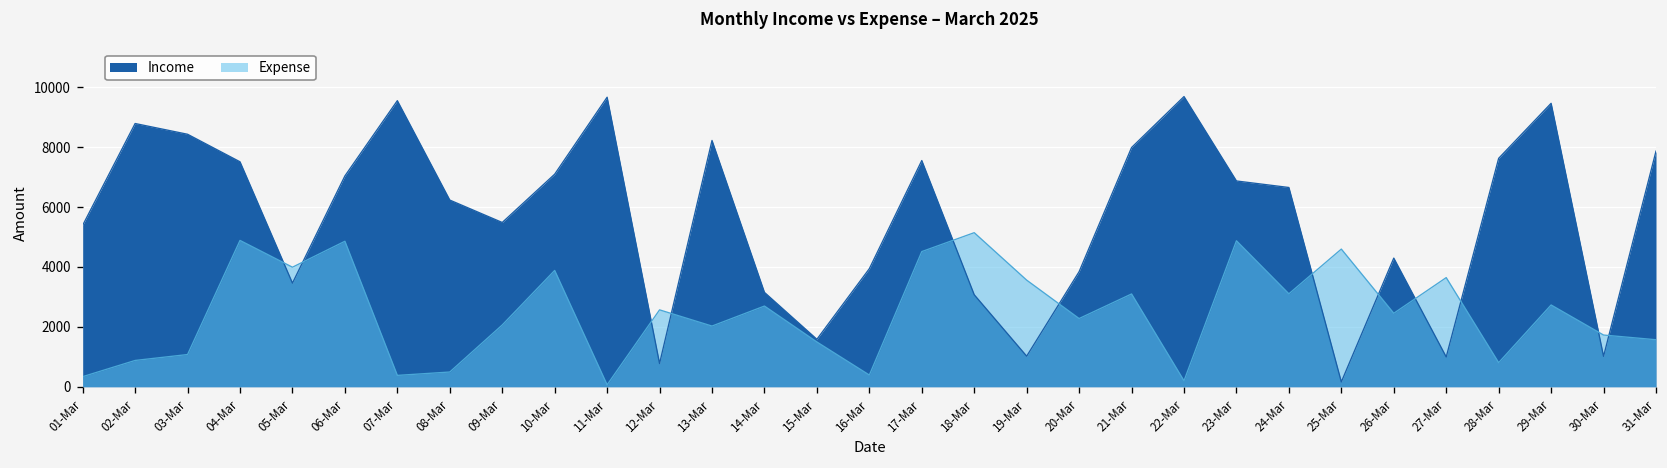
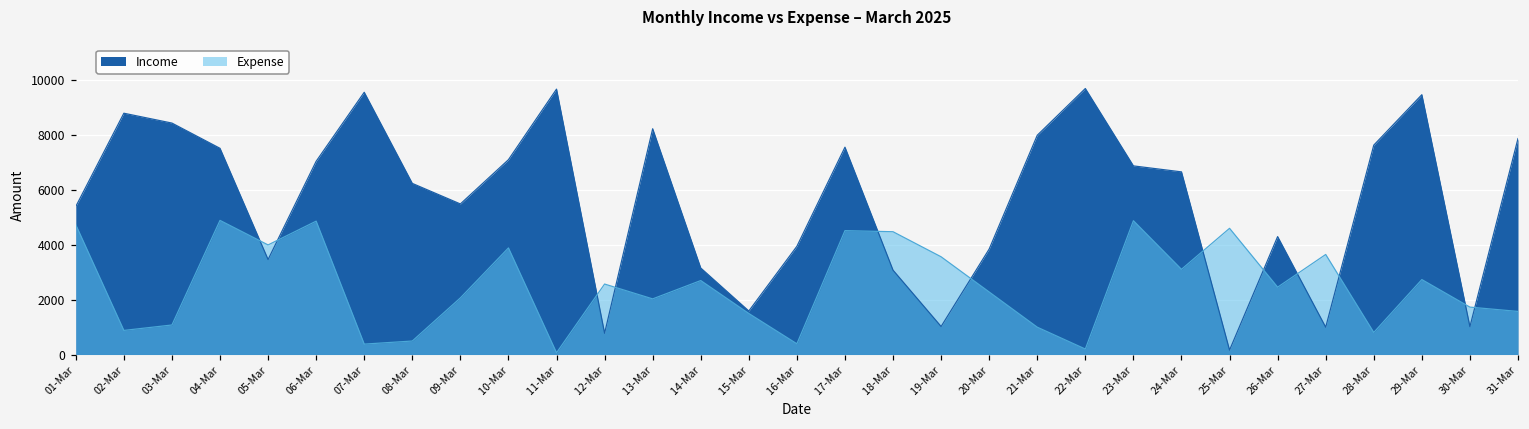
  {
    "Income": {
      "01-Mar": 5400,
      "02-Mar": 8800,
      "03-Mar": 8400,
      "04-Mar": 7500,
      "05-Mar": 3500,
      "06-Mar": 7000,
      "07-Mar": 9600,
      "08-Mar": 6200,
      "09-Mar": 5500,
      "10-Mar": 7100,
      "11-Mar": 9700,
      "12-Mar": 800,
      "13-Mar": 8200,
      "14-Mar": 3200,
      "16-Mar": 3900,
      "17-Mar": 7600,
      "18-Mar": 3100,
      "19-Mar": 1000,
      "20-Mar": 3800,
      "21-Mar": 8000,
      "22-Mar": 9700,
      "23-Mar": 6900,
      "24-Mar": 6700,
      "25-Mar": 200,
      "26-Mar": 4300,
      "27-Mar": 1000,
      "28-Mar": 7600,
      "29-Mar": 9500,
      "30-Mar": 1000,
      "31-Mar": 7900
    },
    "Expense": {
-     "01-Mar": 300,
+     "01-Mar": 4700,
      "02-Mar": 900,
      "03-Mar": 1100,
      "04-Mar": 4900,
      "05-Mar": 4000,
      "06-Mar": 4900,
      "07-Mar": 400,
      "08-Mar": 500,
      "09-Mar": 2100,
      "10-Mar": 3900,
      "11-Mar": 100,
      "12-Mar": 2600,
      "13-Mar": 2000,
      "14-Mar": 2700,
      "16-Mar": 400,
      "17-Mar": 4500,
-     "18-Mar": 5100,
+     "18-Mar": 4500,
      "19-Mar": 3600,
      "20-Mar": 2300,
-     "21-Mar": 3100,
+     "21-Mar": 1000,
      "22-Mar": 200,
      "23-Mar": 4900,
      "24-Mar": 3100,
      "25-Mar": 4600,
      "26-Mar": 2500,
      "27-Mar": 3600,
      "28-Mar": 800,
      "29-Mar": 2700,
      "30-Mar": 1700,
      "31-Mar": 1600
    }
  }
